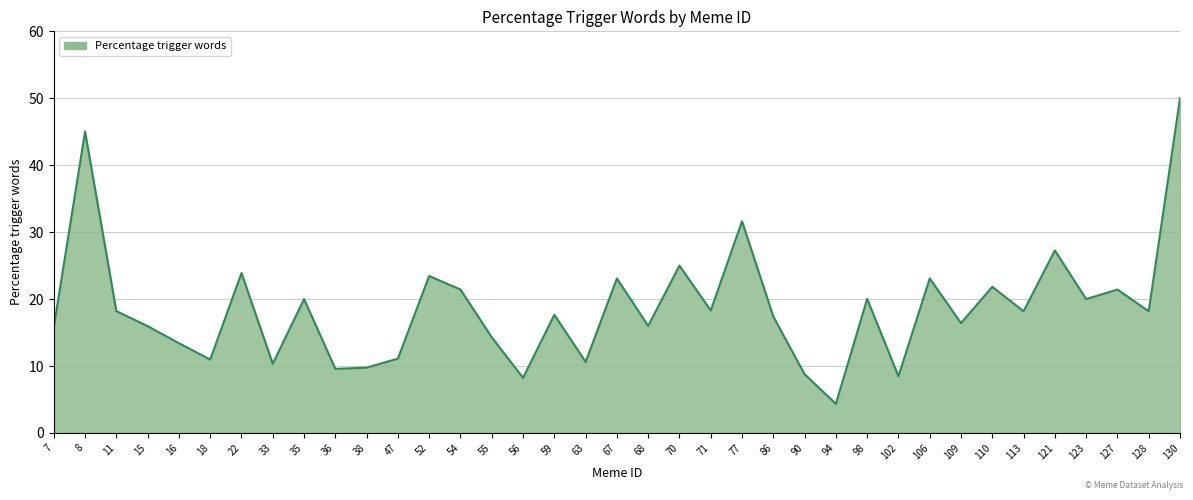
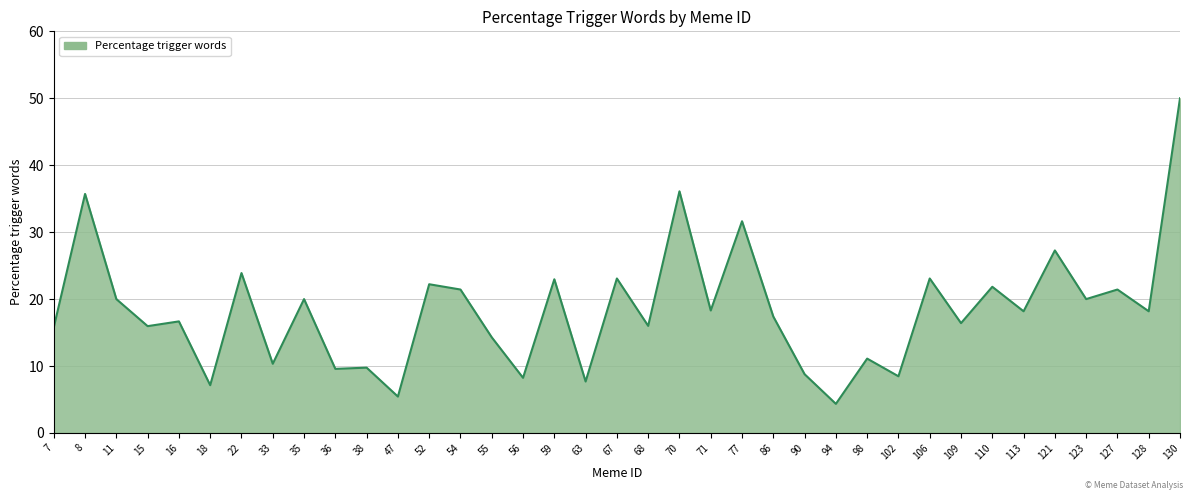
  {
    "7": 16,
-   "8": 45,
-   "11": 18,
+   "8": 36,
+   "11": 20,
    "15": 16,
-   "16": 13,
-   "18": 11,
+   "16": 17,
+   "18": 7,
    "22": 24,
    "33": 10,
    "35": 20,
    "36": 10,
    "38": 10,
-   "47": 11,
-   "52": 23,
+   "47": 5,
+   "52": 22,
    "54": 21,
    "55": 14,
    "56": 8,
-   "59": 18,
-   "63": 11,
+   "59": 23,
+   "63": 8,
    "67": 23,
    "68": 16,
-   "70": 25,
+   "70": 36,
    "71": 18,
    "77": 32,
    "86": 17,
    "90": 9,
    "94": 4,
-   "98": 20,
+   "98": 11,
    "102": 8,
    "106": 23,
    "109": 16,
    "110": 22,
    "113": 18,
    "121": 27,
    "123": 20,
    "127": 21,
    "128": 18,
    "130": 50
  }
